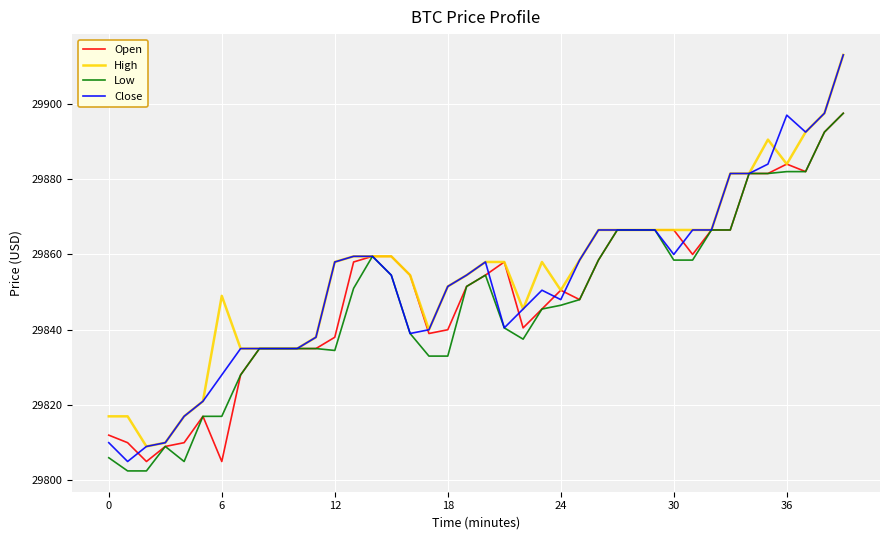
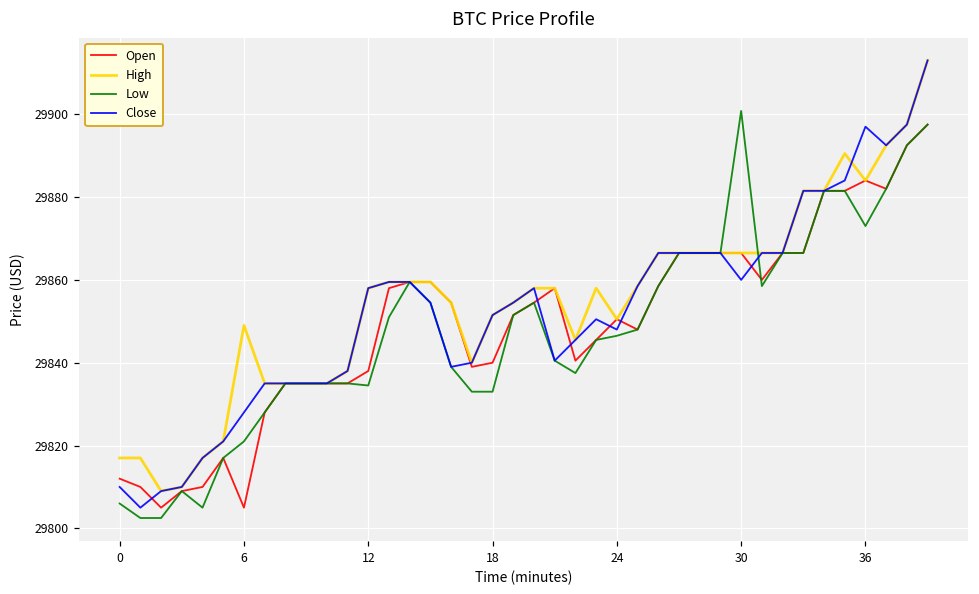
  {
    "Open": {
      "0": 29812,
      "6": 29805,
      "12": 29838,
      "18": 29840
    },
    "High": {
      "0": 29817,
      "6": 29849
    },
    "Low": {
      "0": 29806,
-     "6": 29817,
+     "6": 29821,
      "12": 29835,
      "18": 29833,
      "24": 29847,
-     "30": 29859,
-     "36": 29882
+     "30": 29901,
+     "36": 29873
    },
    "Close": {
      "0": 29810,
      "6": 29828,
      "24": 29848,
      "30": 29860,
      "36": 29897
    }
  }
